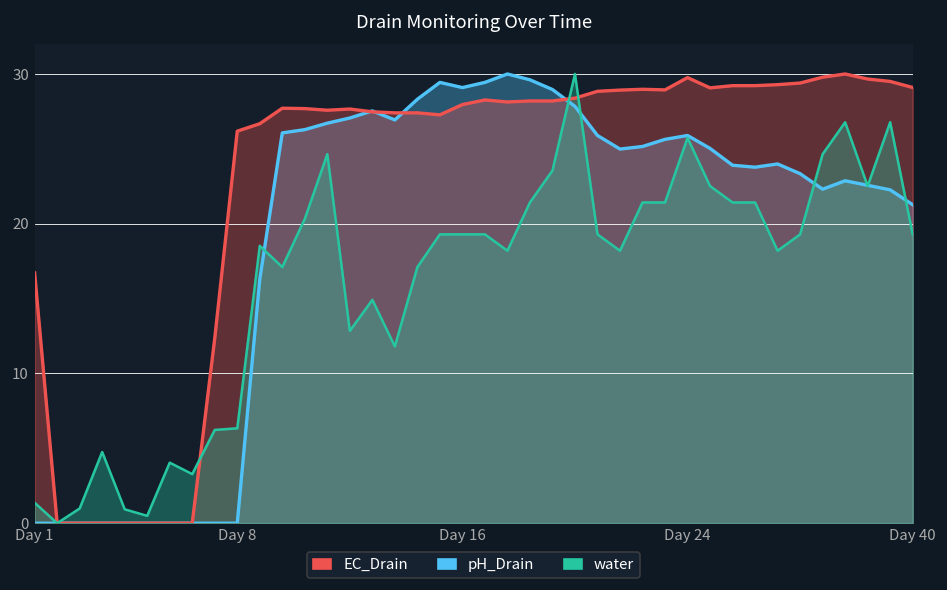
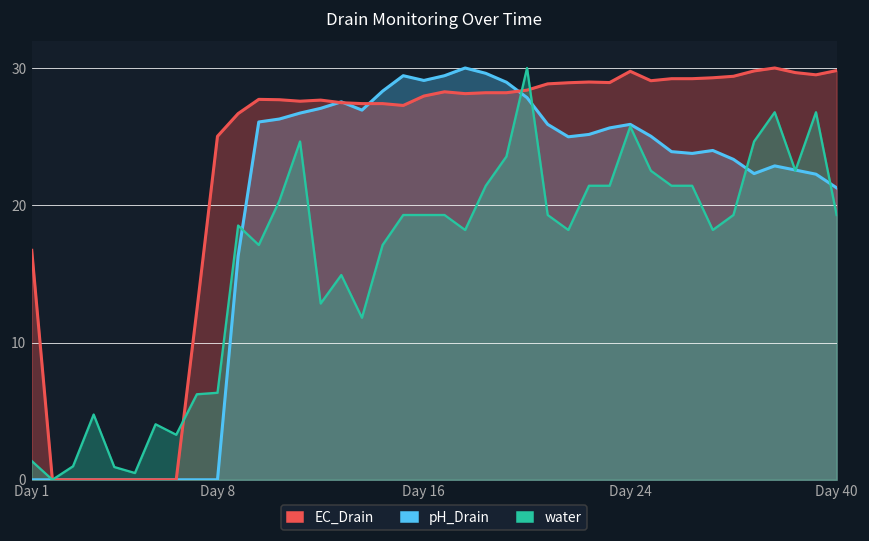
  {
    "EC_Drain": {
      "Day 1": 16.7,
-     "Day 8": 26.2,
+     "Day 8": 25.0,
      "Day 16": 28.0,
      "Day 24": 29.8,
-     "Day 40": 29.1
+     "Day 40": 29.8
    }
  }
